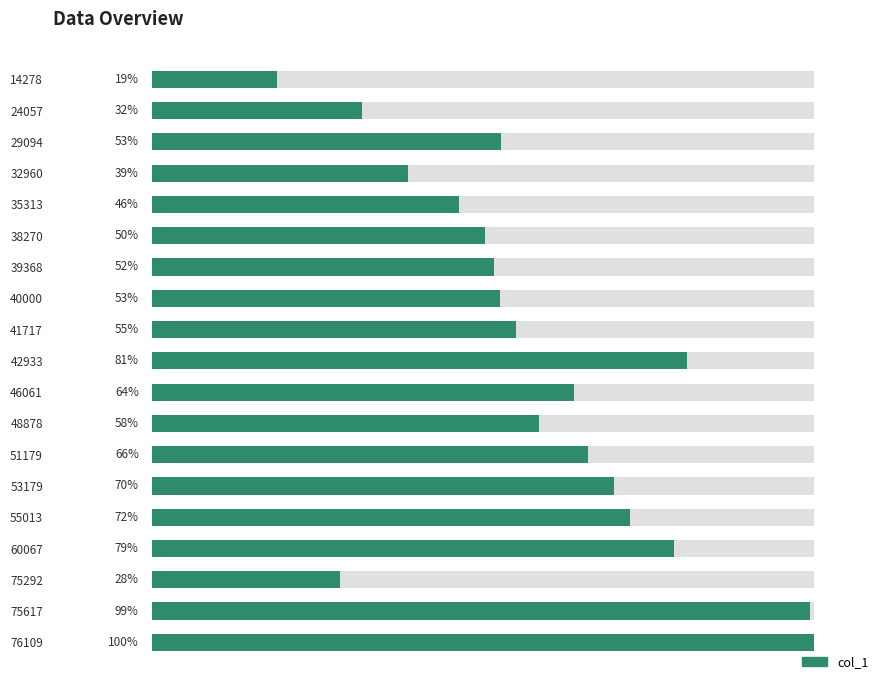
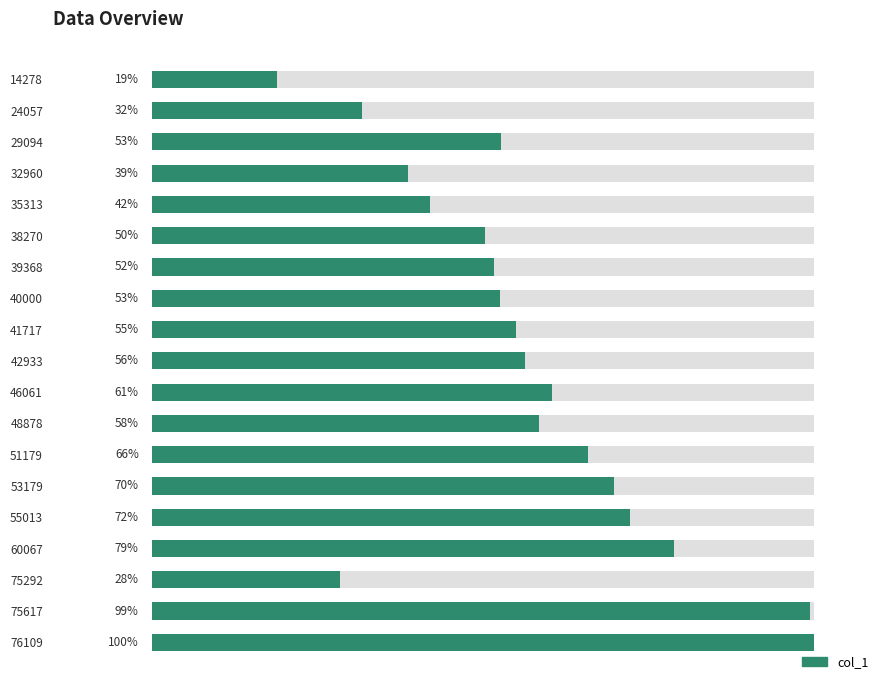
  {
    "col_1": {
-     "35313": "46%",
-     "42933": "81%",
-     "46061": "64%"
+     "35313": "42%",
+     "42933": "56%",
+     "46061": "61%"
    }
  }
